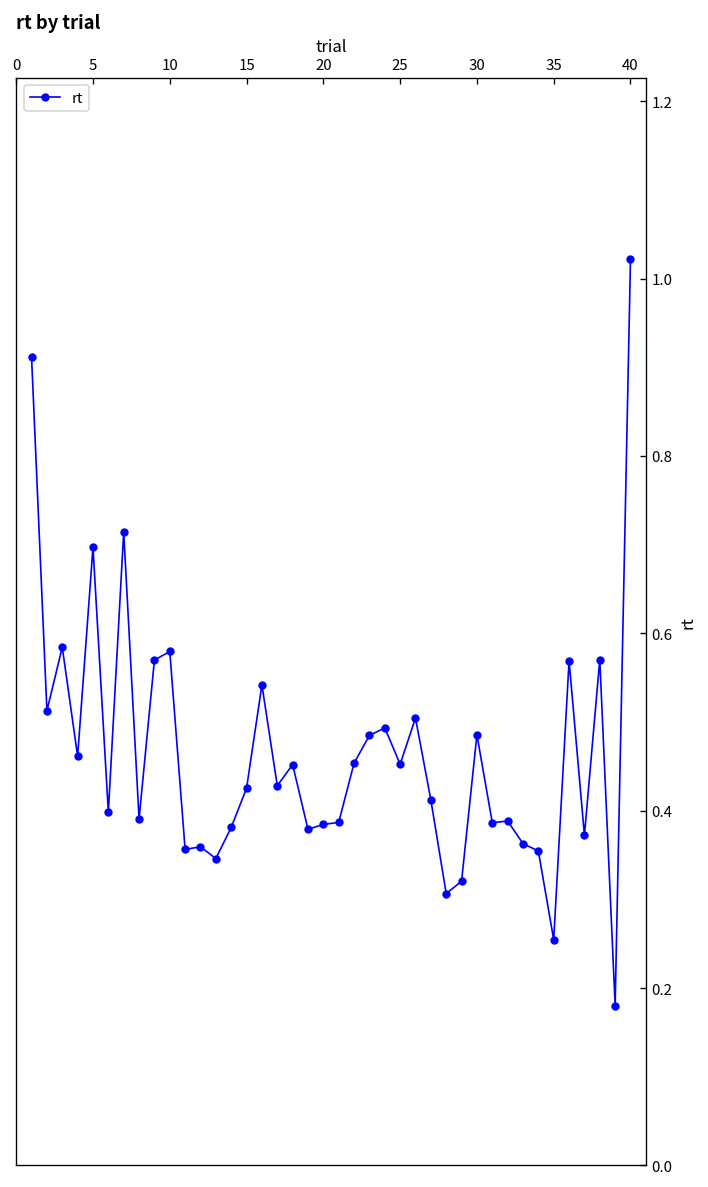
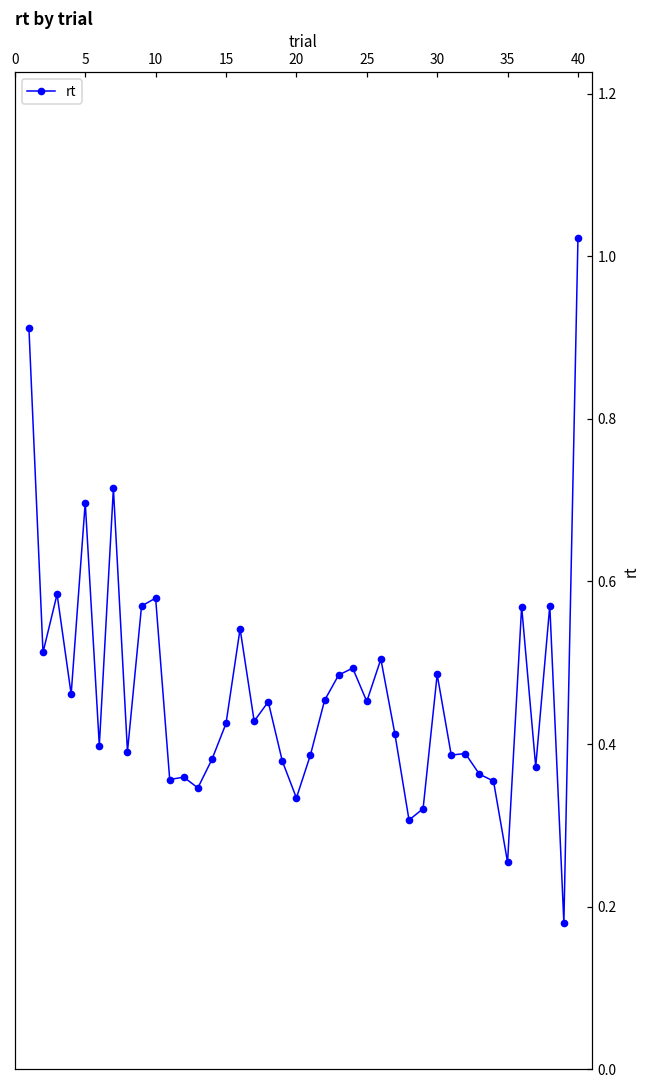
  {
    "5": 0.70,
    "10": 0.58,
    "15": 0.43,
-   "20": 0.38,
+   "20": 0.33,
    "25": 0.45,
    "30": 0.49,
    "35": 0.25,
    "40": 1.02
  }
